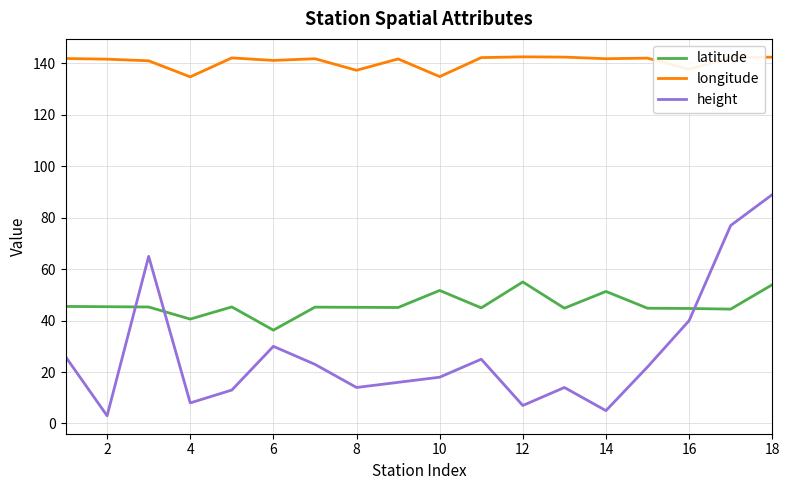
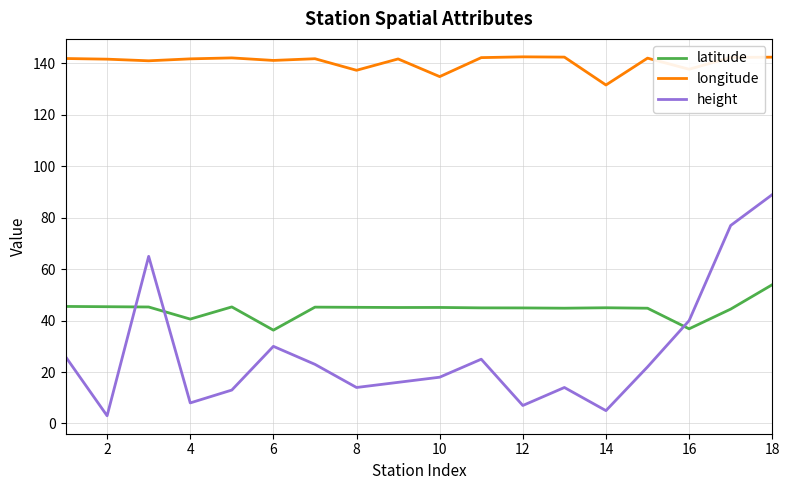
  {
    "latitude": {
      "2": 45,
      "4": 41,
      "6": 36,
      "8": 45,
-     "10": 52,
-     "12": 55,
-     "14": 51,
-     "16": 45,
+     "10": 45,
+     "12": 45,
+     "14": 45,
+     "16": 37,
      "18": 54
    },
    "longitude": {
      "2": 142,
-     "4": 135,
+     "4": 142,
      "6": 141,
      "8": 137,
      "10": 135,
      "12": 143,
-     "14": 142,
+     "14": 132,
      "18": 142
    },
    "height": {
      "2": 3,
      "4": 8,
      "6": 30,
      "8": 14,
      "10": 18,
      "12": 7,
      "14": 5,
      "16": 40,
      "18": 89
    }
  }
